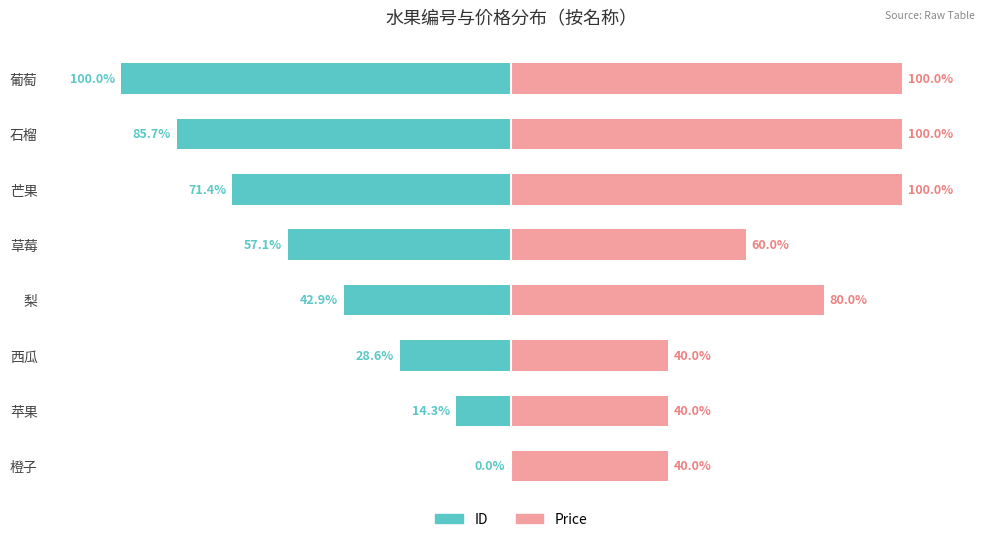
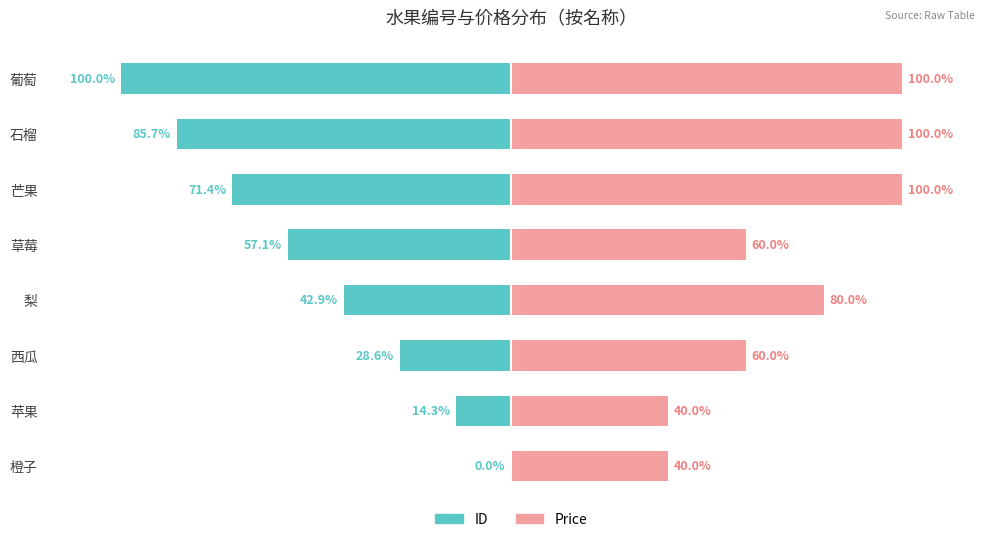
  {
    "ID": {
      "橙子": "0.0%"
    },
    "Price": {
      "葡萄": "100.0%",
      "石榴": "100.0%",
      "芒果": "100.0%",
      "草莓": "60.0%",
      "梨": "80.0%",
-     "西瓜": "40.0%",
+     "西瓜": "60.0%",
      "苹果": "40.0%",
      "橙子": "40.0%"
    }
  }
